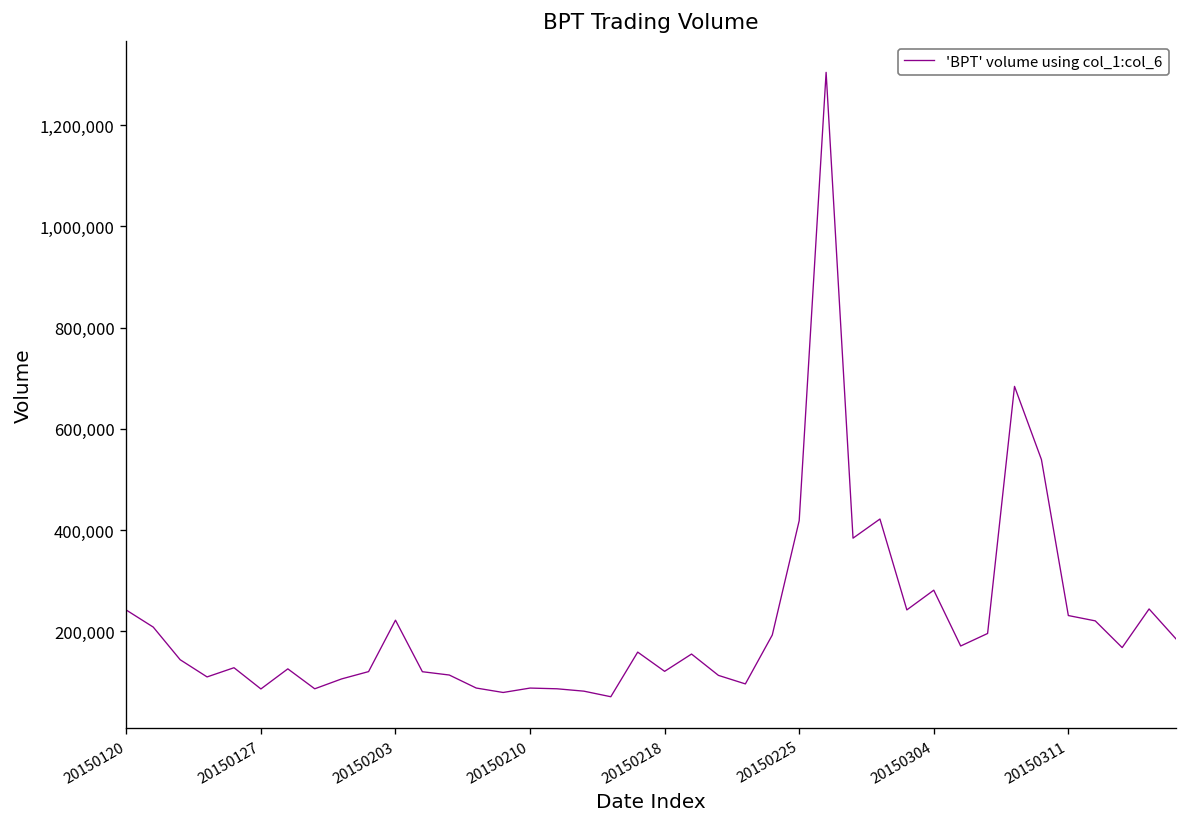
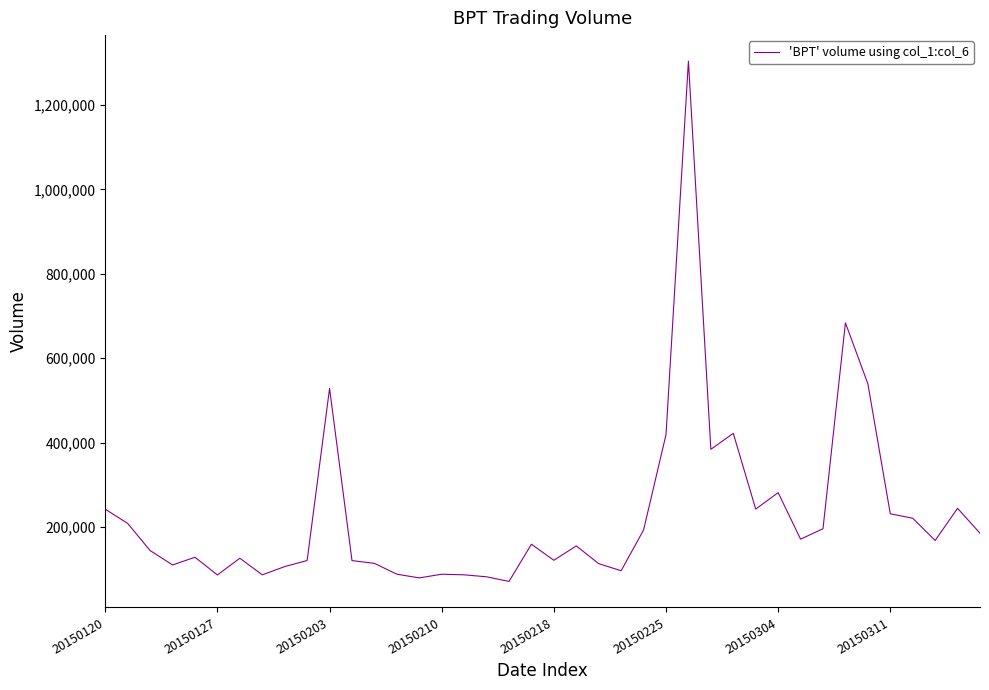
  {
    "20150120": "240,000",
    "20150127": "90,000",
-   "20150203": "220,000",
+   "20150203": "530,000",
    "20150210": "90,000",
    "20150218": "120,000",
    "20150225": "420,000",
    "20150304": "280,000",
    "20150311": "230,000"
  }
